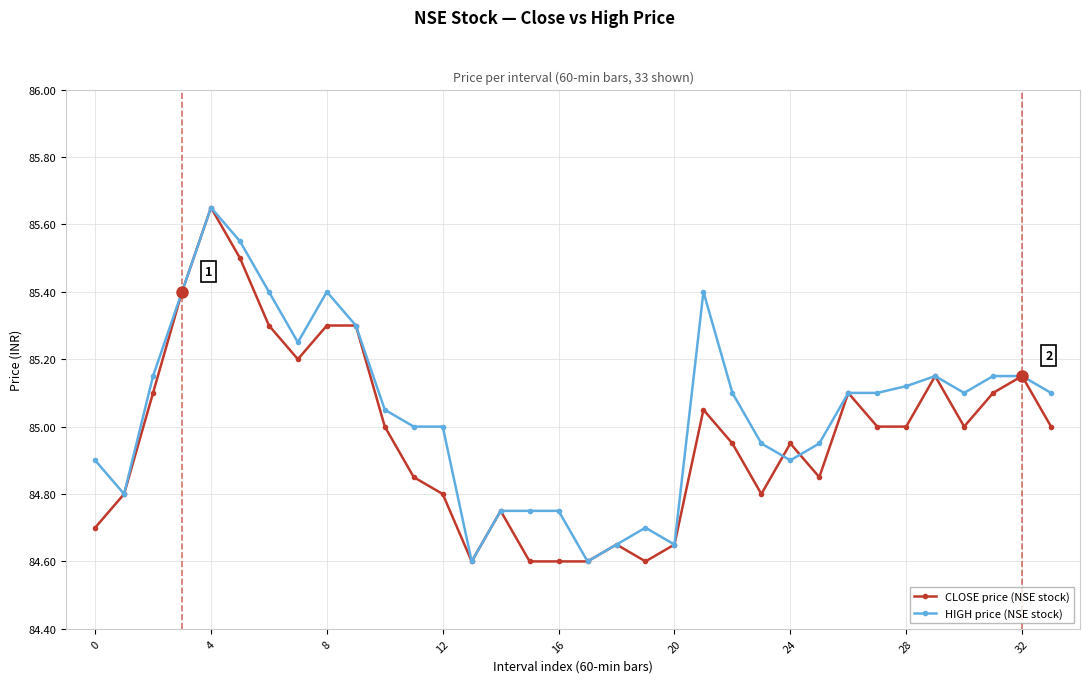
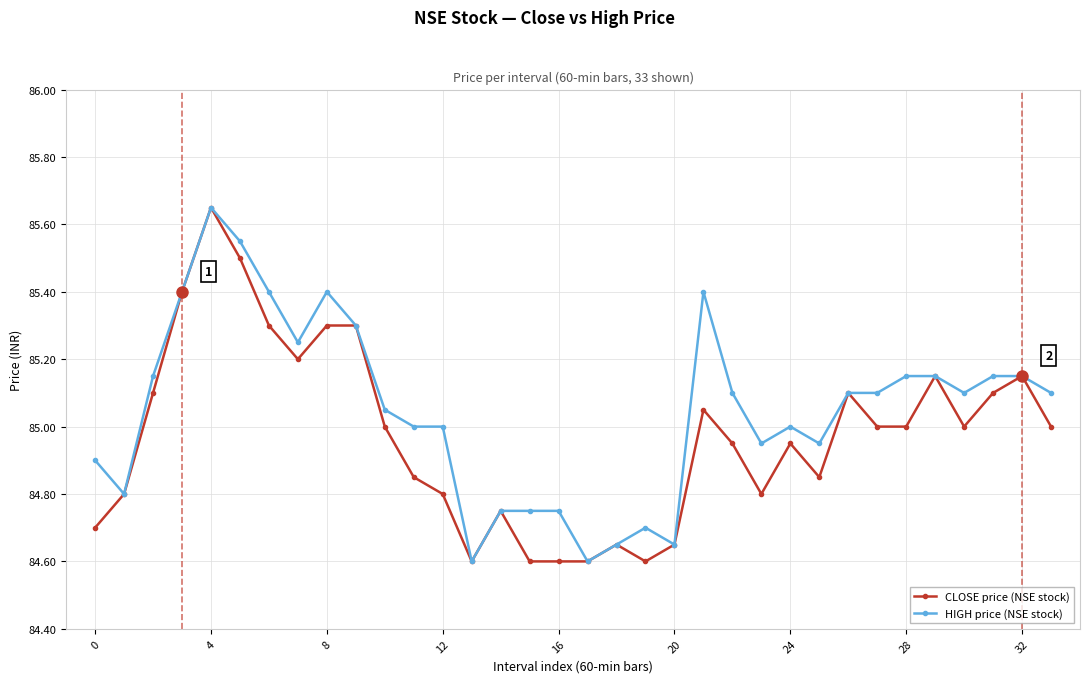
  {
    "HIGH price (NSE stock)": {
      "0": 84.90,
      "8": 85.40,
      "12": 85.00,
      "16": 84.75,
-     "24": 84.9,
-     "28": 85.12
+     "24": 85.0,
+     "28": 85.15
    }
  }
